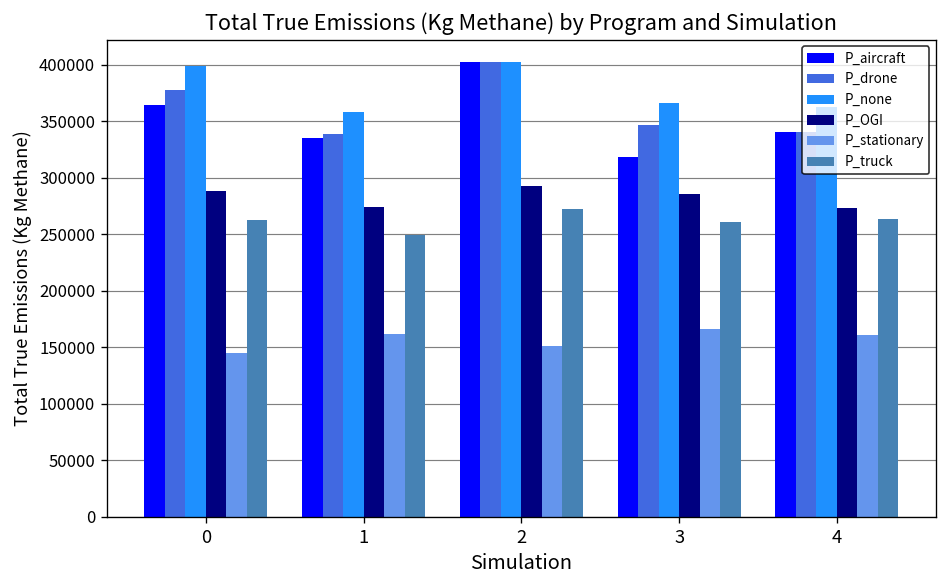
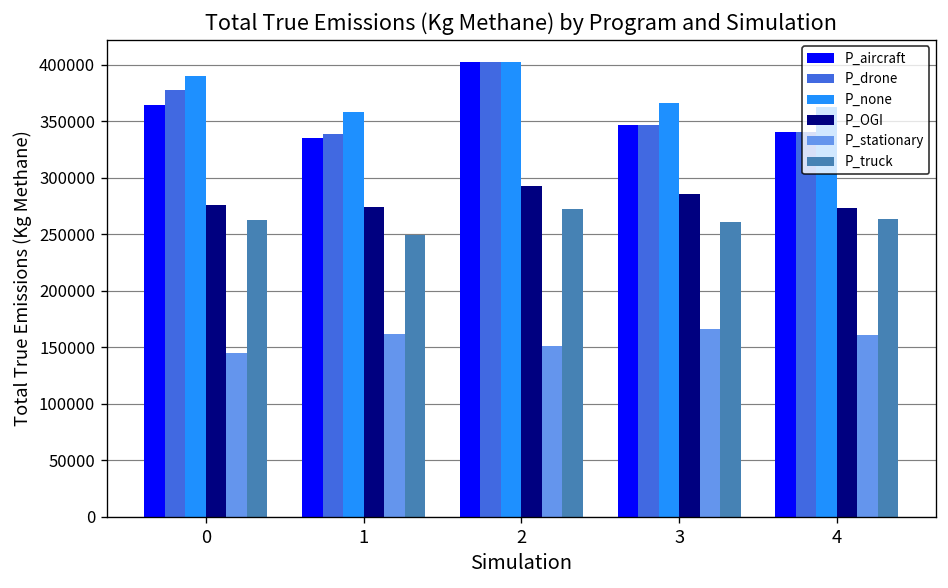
  {
    "P_aircraft": {
      "0": 360000,
      "1": 330000,
      "2": 400000,
-     "3": 320000,
+     "3": 350000,
      "4": 340000
    },
    "P_none": {
-     "0": 400000,
+     "0": 390000,
      "1": 360000,
      "2": 400000,
      "3": 370000
    },
    "P_OGI": {
-     "0": 290000,
+     "0": 280000,
      "1": 270000,
      "2": 290000,
      "3": 290000,
      "4": 270000
    }
  }
